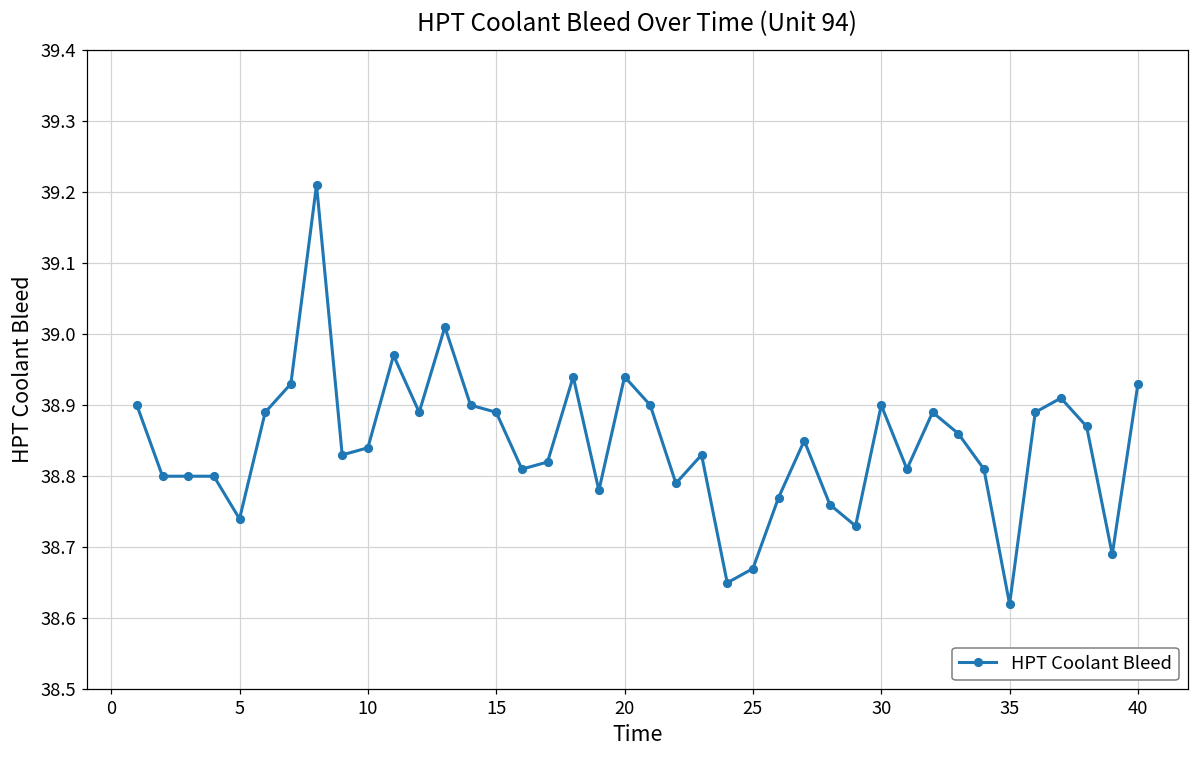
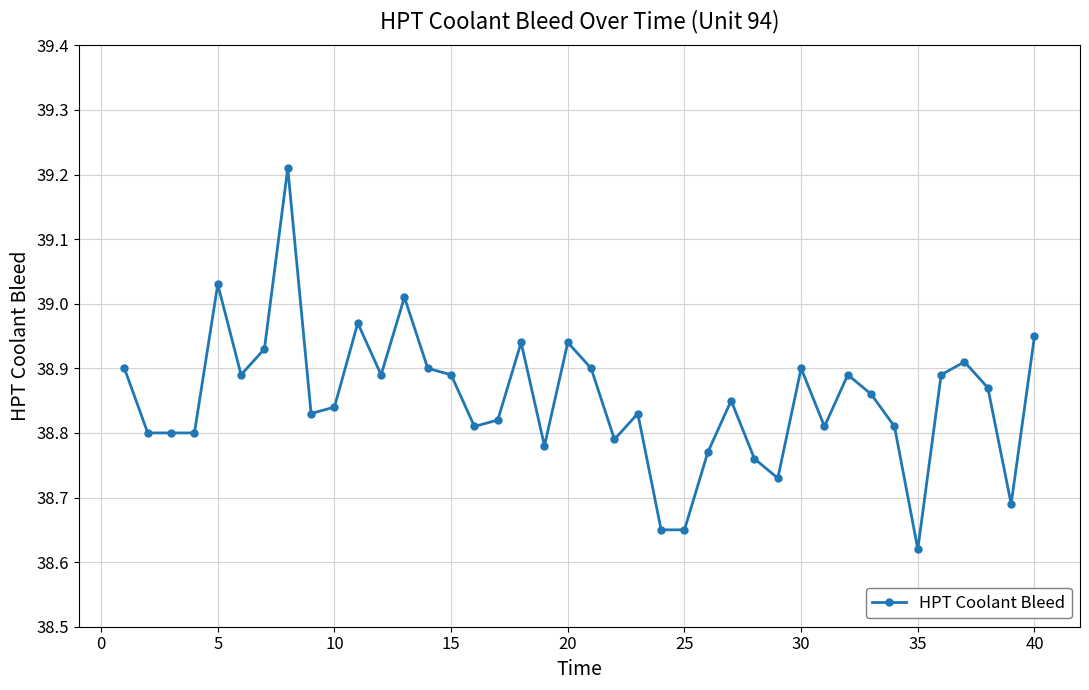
  {
-   "5": 38.74,
+   "5": 39.03,
    "10": 38.84,
    "15": 38.89,
    "20": 38.94,
-   "25": 38.67,
+   "25": 38.65,
    "30": 38.90,
    "35": 38.62,
-   "40": 38.93
+   "40": 38.95
  }
